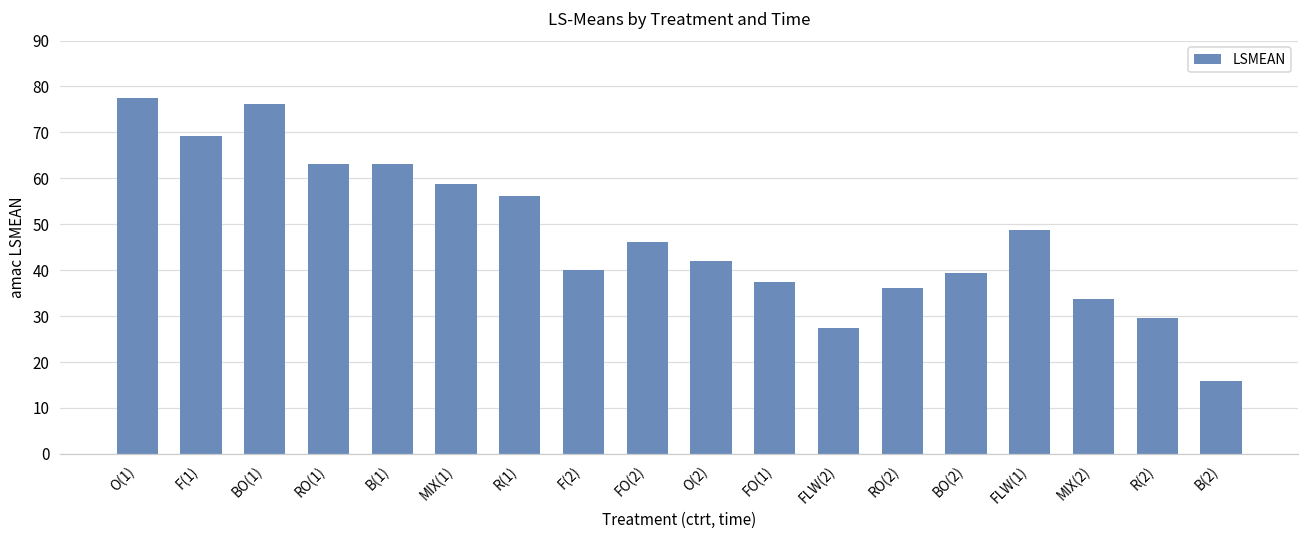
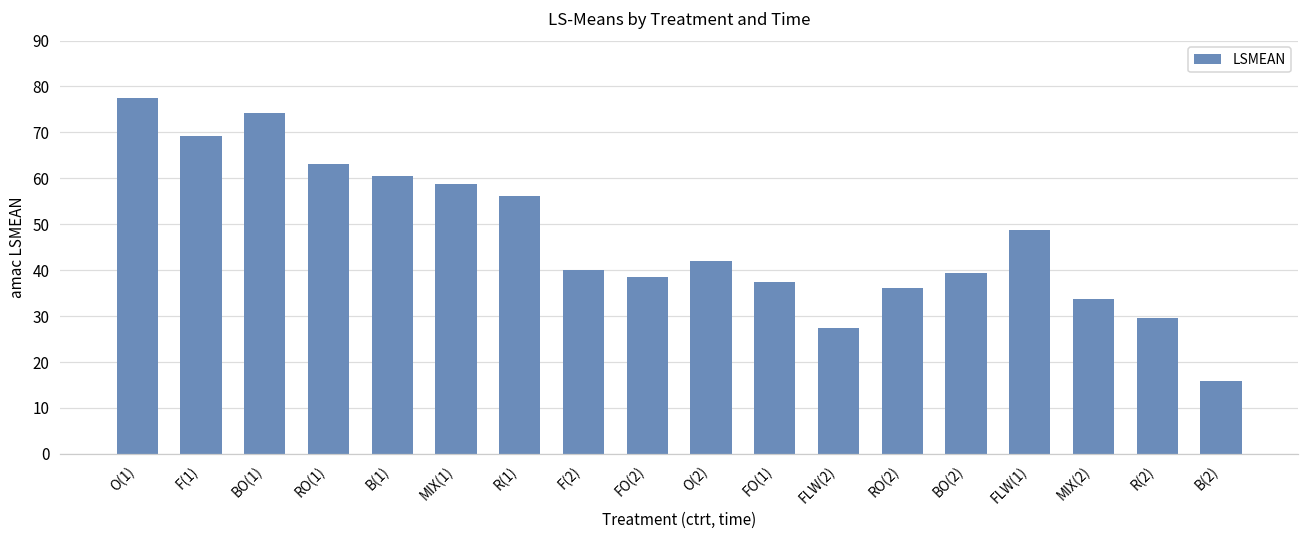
  {
    "O(1)": 77,
    "F(1)": 69,
-   "BO(1)": 76,
+   "BO(1)": 74,
    "RO(1)": 63,
-   "B(1)": 63,
+   "B(1)": 61,
    "MIX(1)": 59,
    "R(1)": 56,
    "F(2)": 40,
-   "FO(2)": 46,
+   "FO(2)": 38,
    "O(2)": 42,
    "FO(1)": 37,
    "FLW(2)": 27,
    "RO(2)": 36,
    "BO(2)": 39,
    "FLW(1)": 49,
    "MIX(2)": 34,
    "R(2)": 30,
    "B(2)": 16
  }
